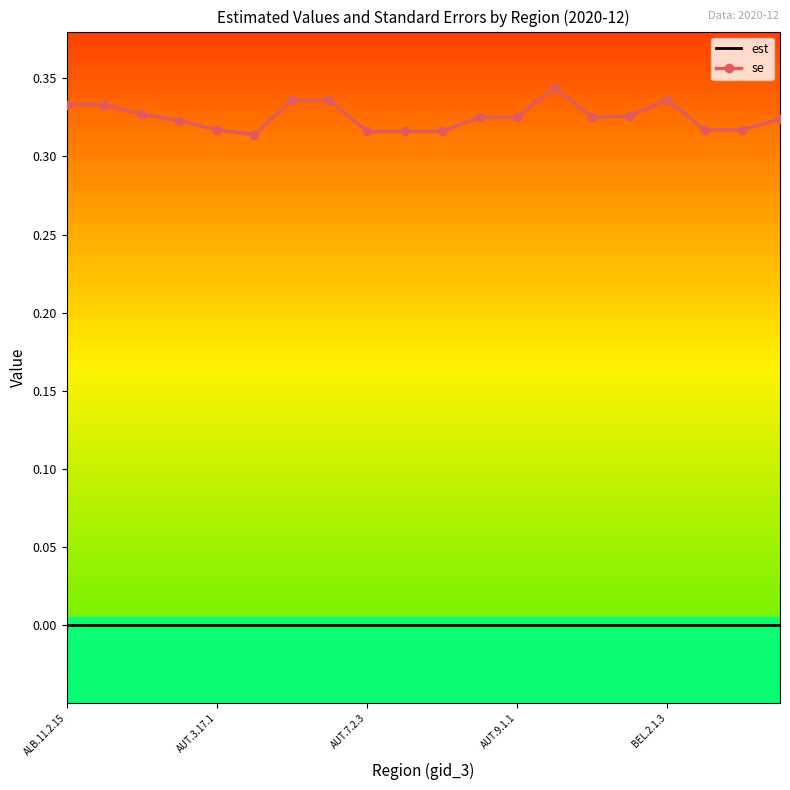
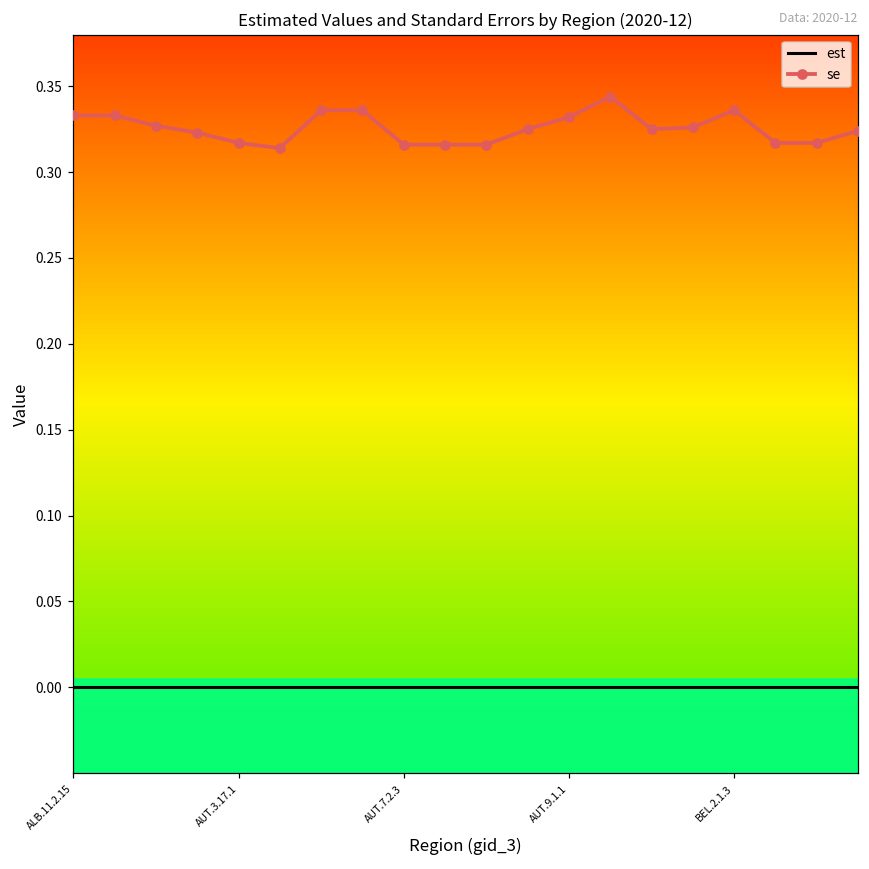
  {
    "se": {
      "ALB.11.2.15": 0.333,
      "AUT.3.17.1": 0.317,
      "AUT.7.2.3": 0.316,
-     "AUT.9.1.1": 0.325,
+     "AUT.9.1.1": 0.332,
      "BEL.2.1.3": 0.336
    }
  }
